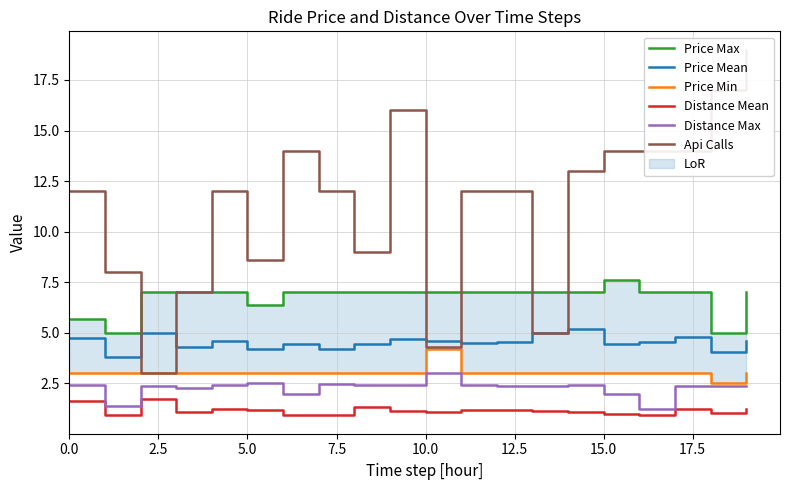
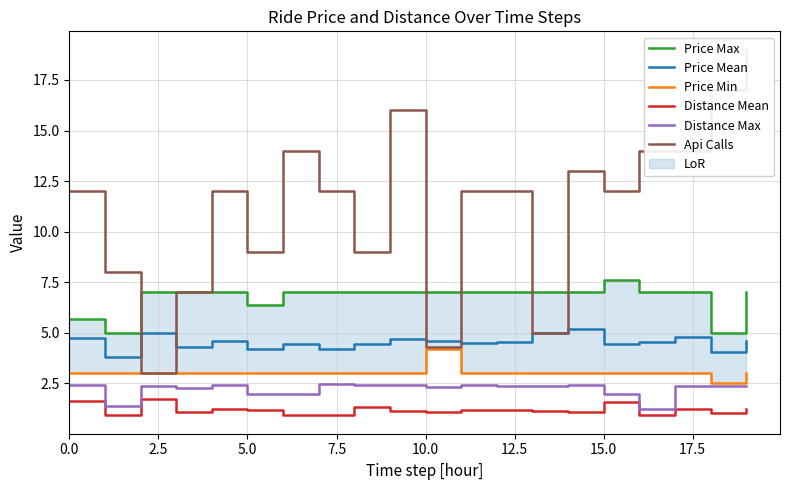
  {
    "Price Min": {
      "0.0": 3.0,
      "5.0": 3.0,
      "15.0": 3.0
    },
    "Distance Mean": {
      "0.0": 1.6,
      "5.0": 1.2,
      "10.0": 1.1,
-     "15.0": 1.0
+     "15.0": 1.6
    },
    "Distance Max": {
      "0.0": 2.4,
-     "5.0": 2.5,
-     "10.0": 3.0,
+     "5.0": 2.0,
+     "10.0": 2.3,
      "15.0": 2.0
    },
    "Api Calls": {
      "0.0": 12.0,
-     "5.0": 8.6,
-     "15.0": 14
+     "5.0": 9.0,
+     "15.0": 12
    }
  }
